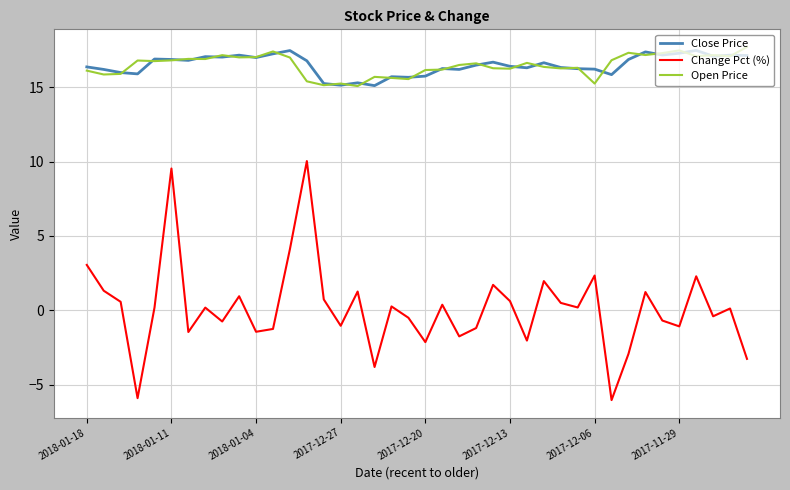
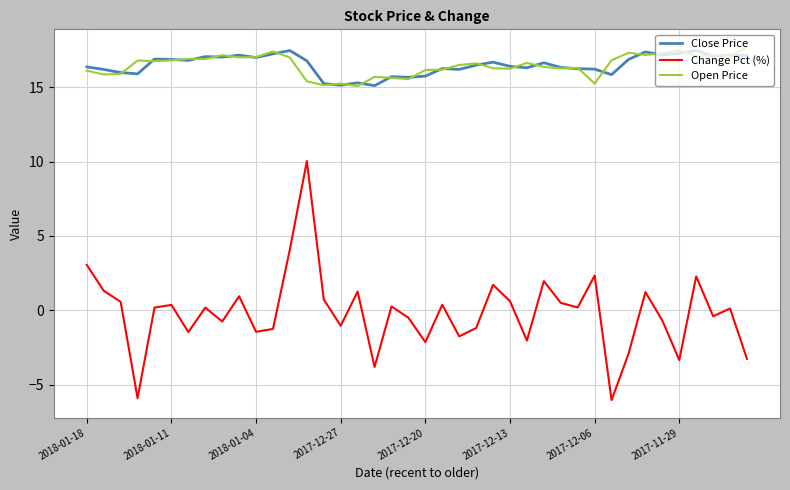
  {
    "Close Price": {
      "2018-01-18": 16.4,
      "2017-12-20": 15.8,
      "2017-12-06": 16.2
    },
    "Change Pct (%)": {
      "2018-01-18": 3.0,
-     "2018-01-11": 9.5,
+     "2018-01-11": 0.4,
      "2018-01-04": -1.4,
      "2017-12-27": -1.0,
      "2017-12-20": -2.1,
      "2017-12-13": 0.6,
      "2017-12-06": 2.3,
-     "2017-11-29": -1.1
+     "2017-11-29": -3.3
    },
    "Open Price": {
      "2018-01-18": 16.1,
      "2017-12-20": 16.2,
      "2017-12-06": 15.3
    }
  }
